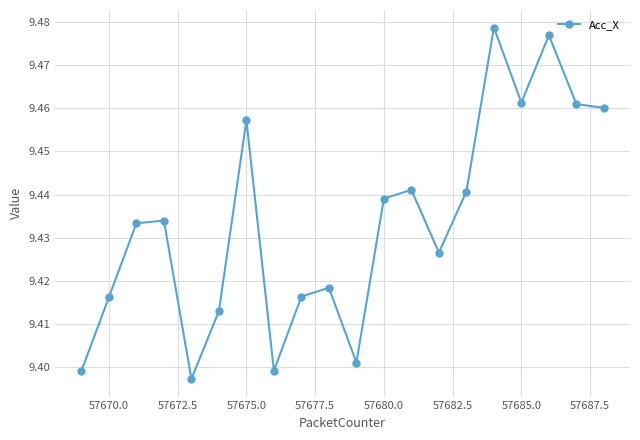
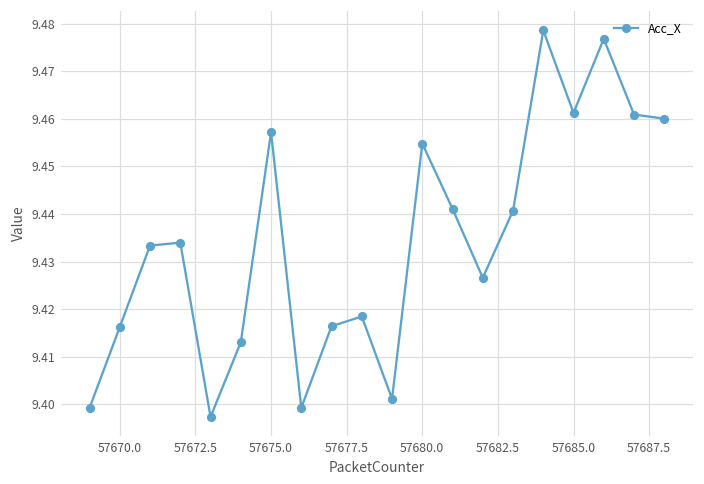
  {
    "57670.0": 9.416,
    "57675.0": 9.457,
-   "57680.0": 9.439,
+   "57680.0": 9.455,
    "57685.0": 9.461
  }
